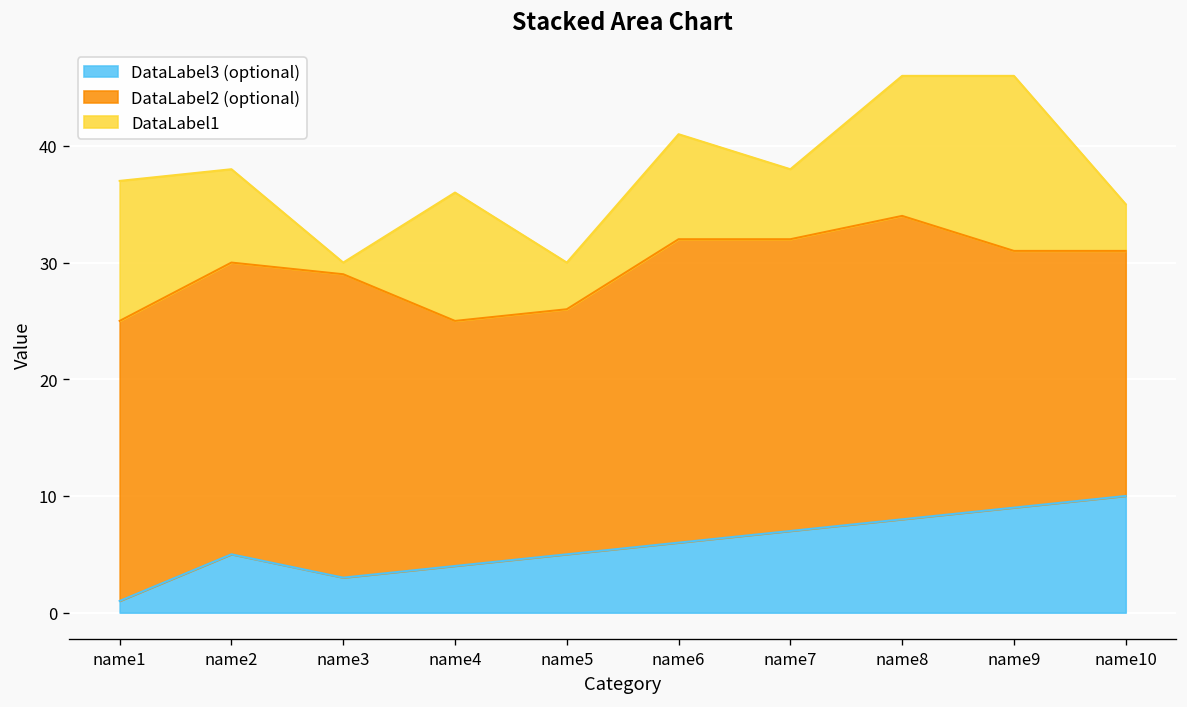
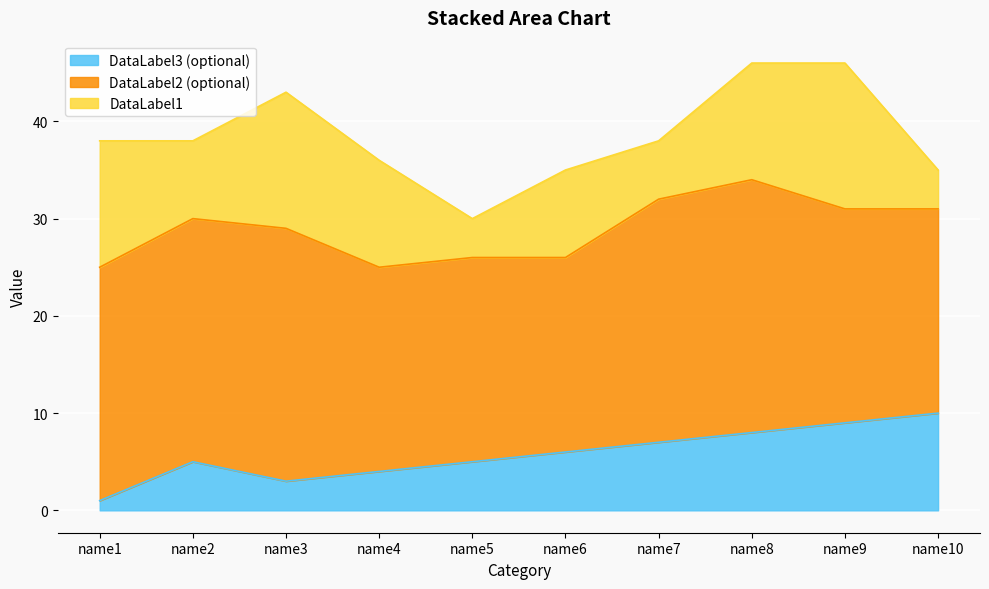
  {
    "DataLabel3 (optional)": {
      "name1": 1,
      "name2": 5,
      "name3": 3,
      "name4": 4,
      "name5": 5,
      "name6": 6,
      "name7": 7,
      "name8": 8,
      "name9": 9,
      "name10": 10
    },
    "DataLabel2 (optional)": {
      "name1": 24,
      "name2": 25,
      "name3": 26,
      "name4": 21,
      "name5": 21,
-     "name6": 26,
+     "name6": 20,
      "name7": 25,
      "name8": 26,
      "name9": 22,
      "name10": 21
    },
    "DataLabel1": {
-     "name1": 12,
+     "name1": 13,
      "name2": 8,
-     "name3": 1,
+     "name3": 14,
      "name4": 11,
      "name5": 4,
      "name6": 9,
      "name7": 6,
      "name8": 12,
      "name9": 15,
      "name10": 4
    }
  }
